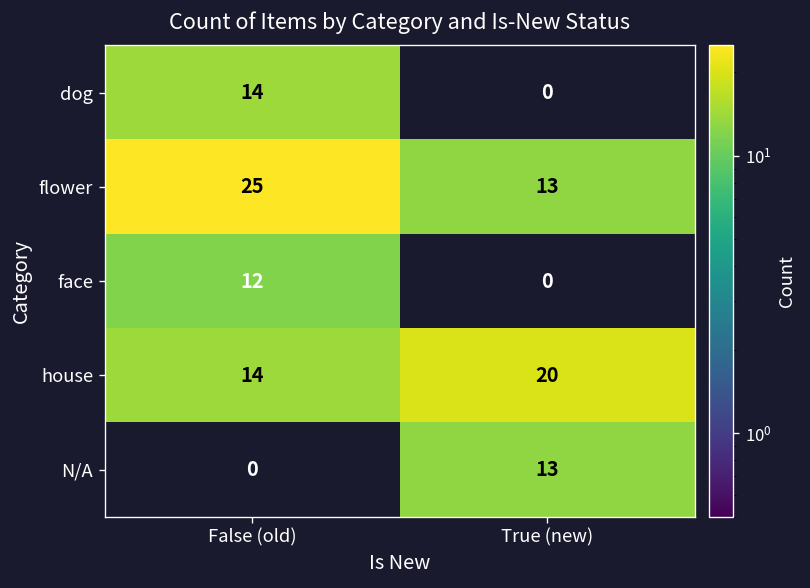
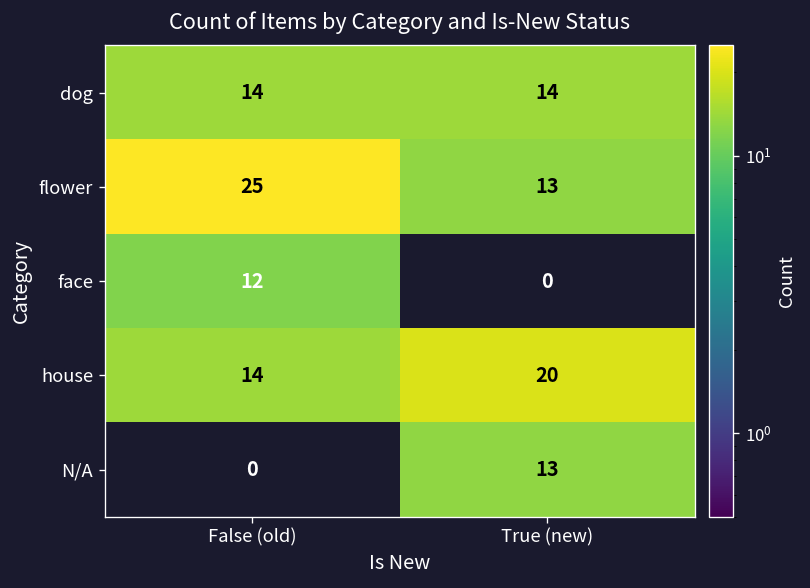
  {
    "dog": {
      "False (old)": 14,
-     "True (new)": 0
+     "True (new)": 14
    },
    "flower": {
      "False (old)": 25,
      "True (new)": 13
    },
    "face": {
      "False (old)": 12,
      "True (new)": 0
    },
    "house": {
      "False (old)": 14,
      "True (new)": 20
    },
    "N/A": {
      "False (old)": 0,
      "True (new)": 13
    }
  }
